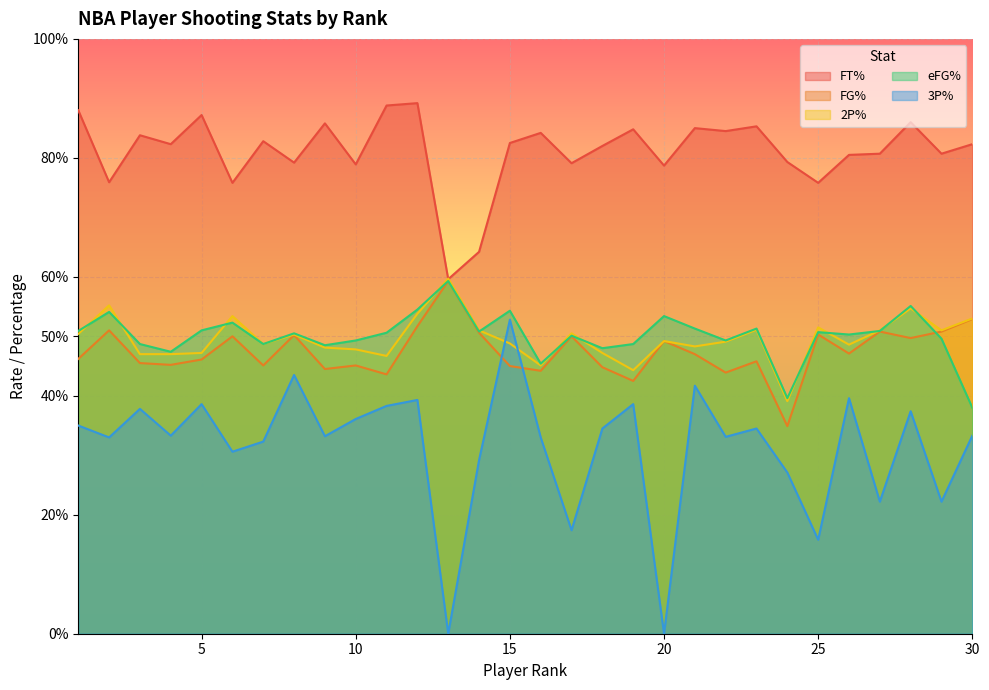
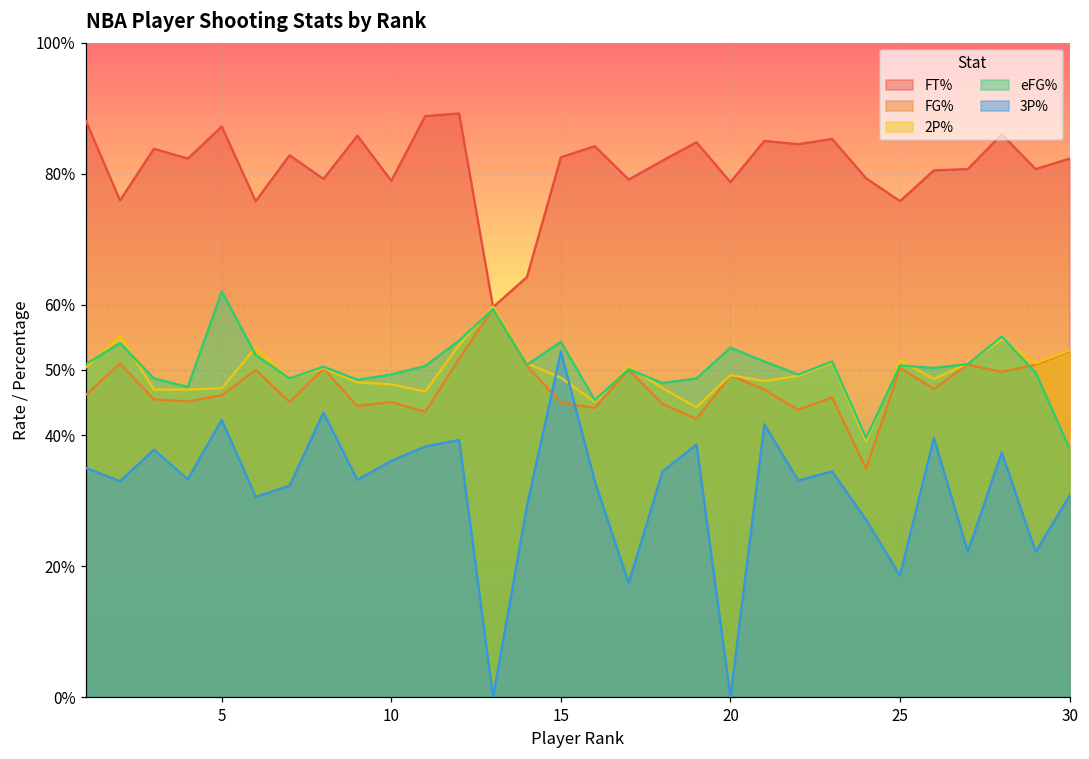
  {
    "eFG%": {
-     "5": "51%",
+     "5": "62%",
      "10": "49%",
      "15": "54%",
      "20": "53%",
      "30": "38%"
    },
    "3P%": {
-     "5": "39%",
+     "5": "42%",
      "10": "36%",
      "15": "53%",
      "20": "0%",
-     "25": "16%",
-     "30": "33%"
+     "25": "19%",
+     "30": "31%"
    }
  }
